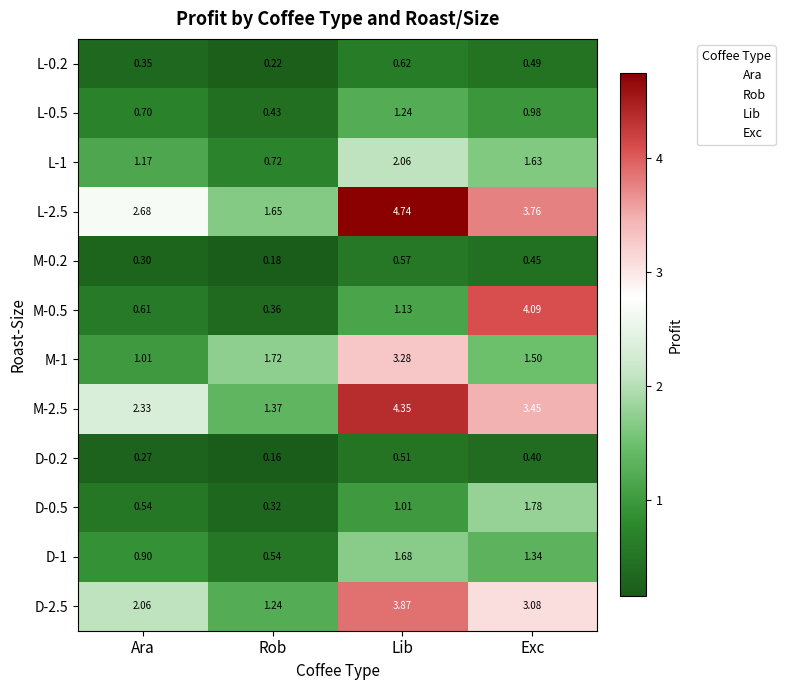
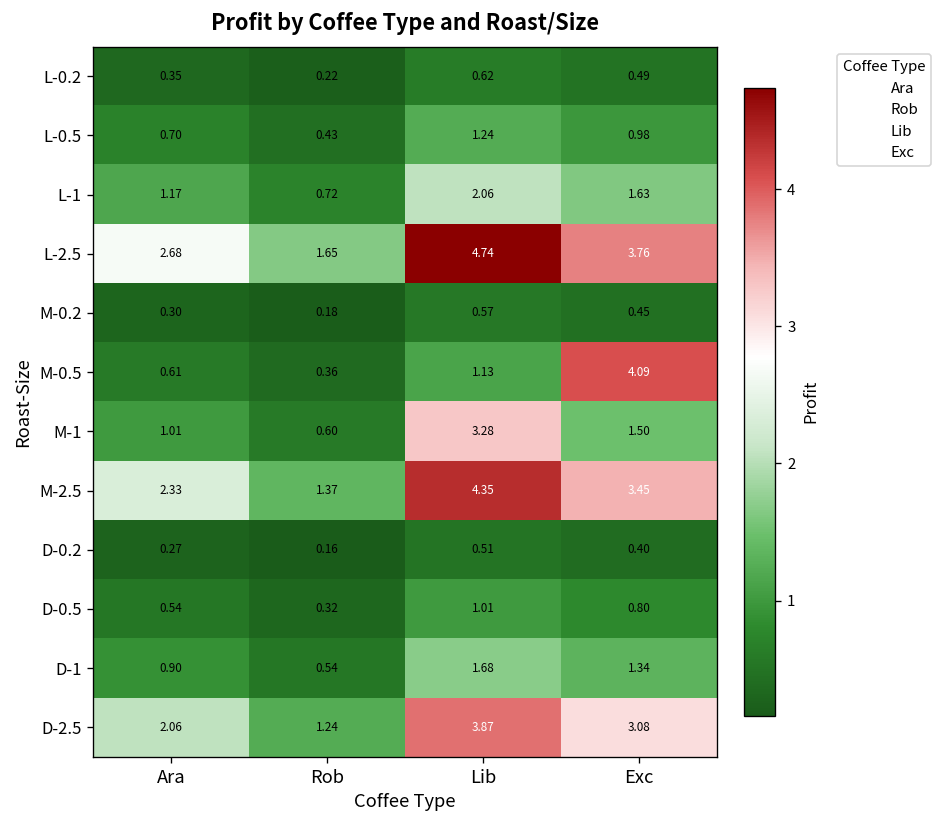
  {
    "L-0.2": {
      "Ara": 0.35,
      "Rob": 0.22,
      "Lib": 0.62,
      "Exc": 0.49
    },
    "L-0.5": {
      "Ara": 0.70,
      "Rob": 0.43,
      "Lib": 1.24,
      "Exc": 0.98
    },
    "L-1": {
      "Ara": 1.17,
      "Rob": 0.72,
      "Lib": 2.06,
      "Exc": 1.63
    },
    "L-2.5": {
      "Ara": 2.68,
      "Rob": 1.65,
      "Lib": 4.74,
      "Exc": 3.76
    },
    "M-0.2": {
      "Ara": 0.30,
      "Rob": 0.18,
      "Lib": 0.57,
      "Exc": 0.45
    },
    "M-0.5": {
      "Ara": 0.61,
      "Rob": 0.36,
      "Lib": 1.13,
      "Exc": 4.09
    },
    "M-1": {
      "Ara": 1.01,
-     "Rob": 1.72,
+     "Rob": 0.60,
      "Lib": 3.28,
      "Exc": 1.50
    },
    "M-2.5": {
      "Ara": 2.33,
      "Rob": 1.37,
      "Lib": 4.35,
      "Exc": 3.45
    },
    "D-0.2": {
      "Ara": 0.27,
      "Rob": 0.16,
      "Lib": 0.51,
      "Exc": 0.40
    },
    "D-0.5": {
      "Ara": 0.54,
      "Rob": 0.32,
      "Lib": 1.01,
-     "Exc": 1.78
+     "Exc": 0.80
    },
    "D-1": {
      "Ara": 0.90,
      "Rob": 0.54,
      "Lib": 1.68,
      "Exc": 1.34
    },
    "D-2.5": {
      "Ara": 2.06,
      "Rob": 1.24,
      "Lib": 3.87,
      "Exc": 3.08
    }
  }
